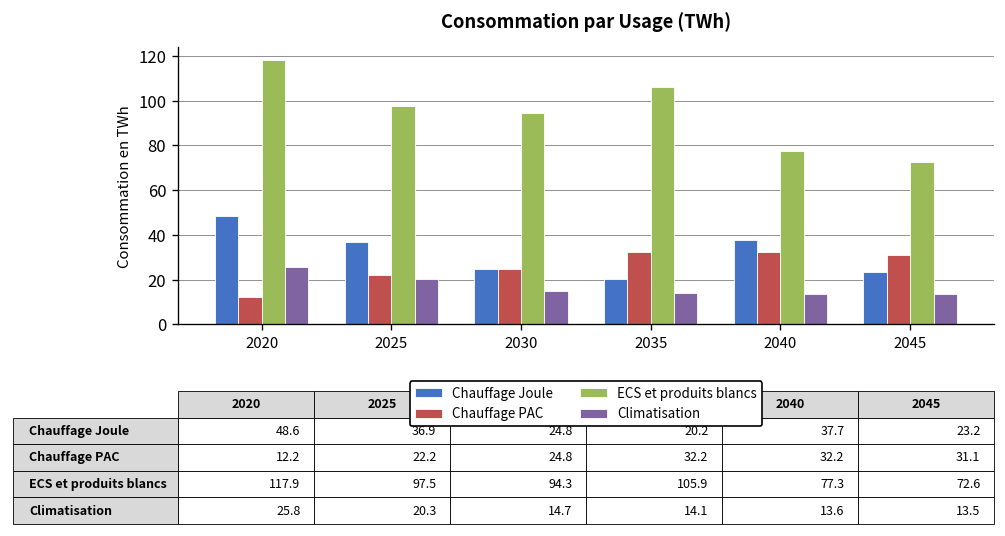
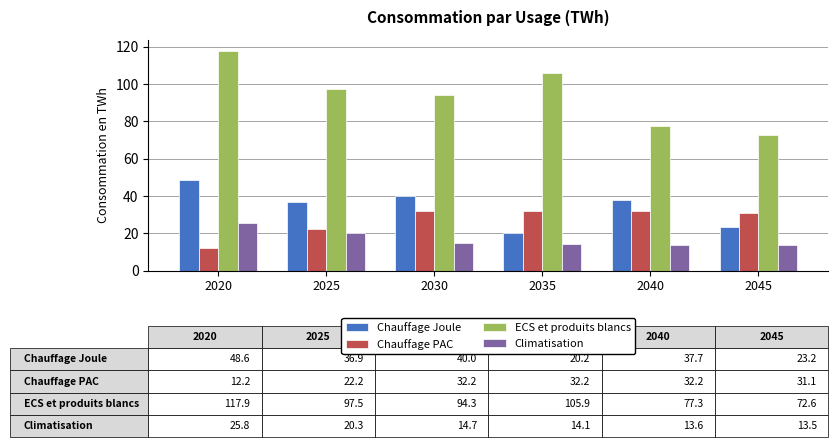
  {
    "Chauffage Joule": {
-     "2030": 24.8
+     "2030": 40.0
    },
    "Chauffage PAC": {
-     "2030": 24.8
+     "2030": 32.2
    },
    "ECS et produits blancs": {
      "2020": 118,
      "2025": 98,
      "2030": 94,
      "2035": 106,
      "2040": 77,
      "2045": 73
    },
    "Climatisation": {
      "2020": 26,
      "2025": 20,
      "2030": 15,
      "2035": 14,
      "2040": 14,
      "2045": 13
    }
  }
